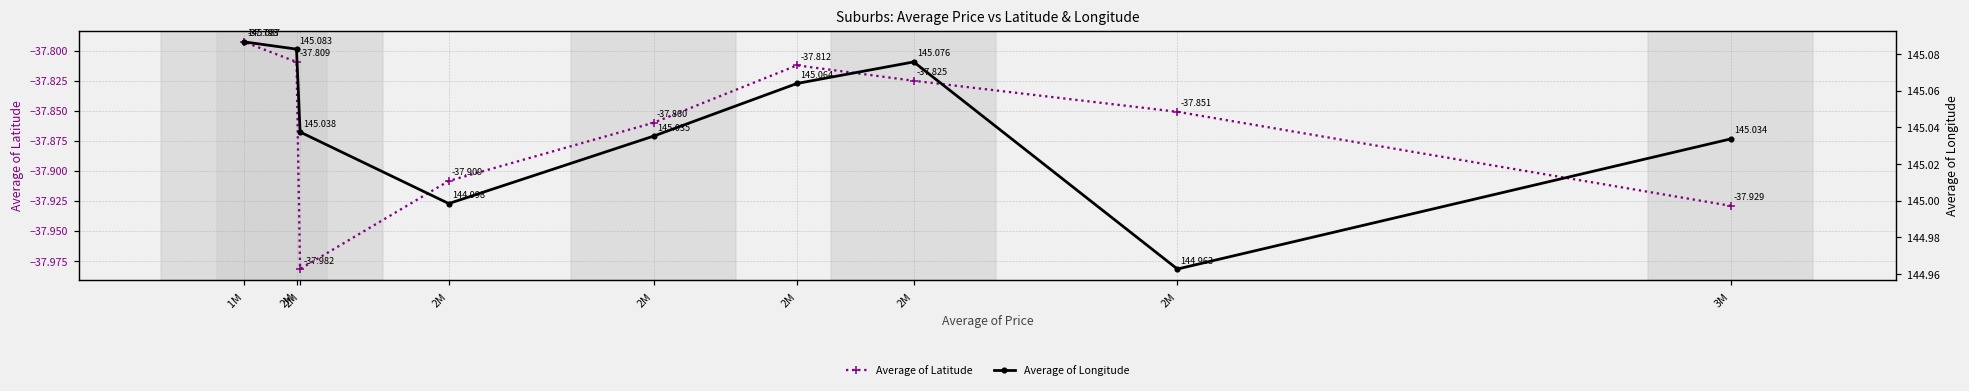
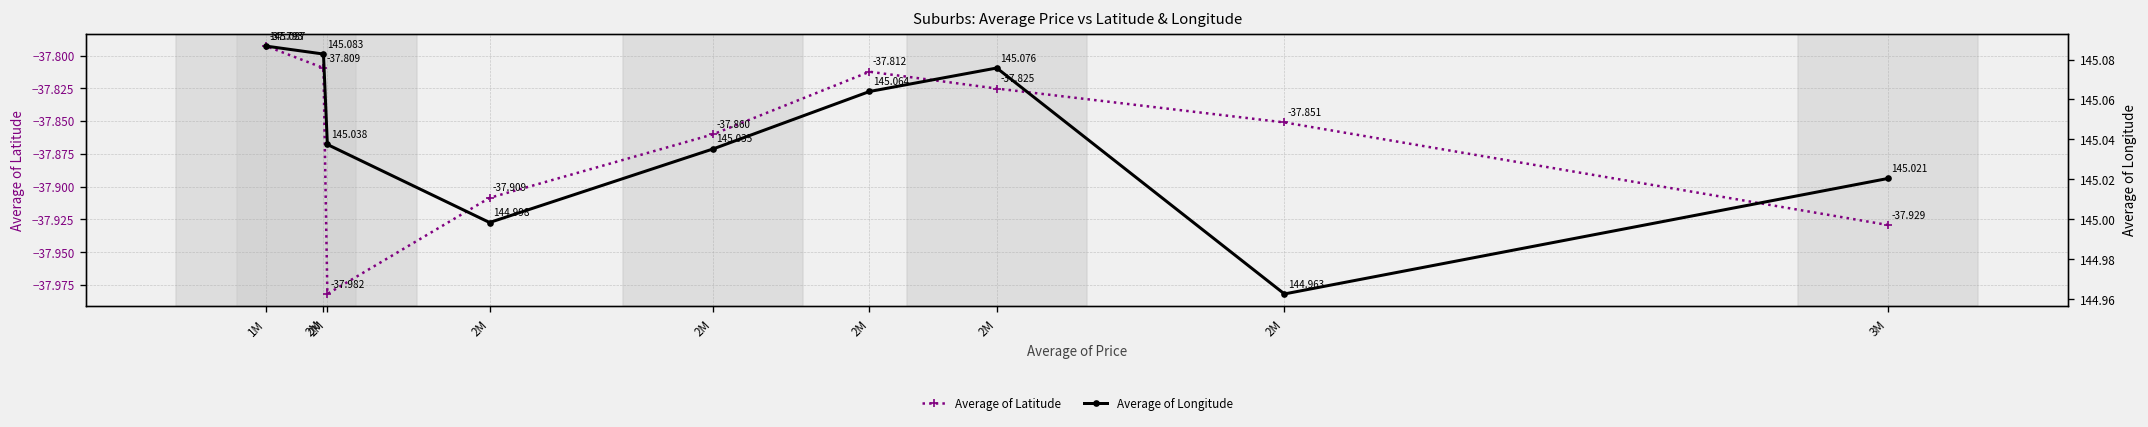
  {
    "Average of Latitude": {
      "3M": -37.929
    },
    "Average of Longitude": {
-     "3M": 145.034
+     "3M": 145.021
    }
  }
